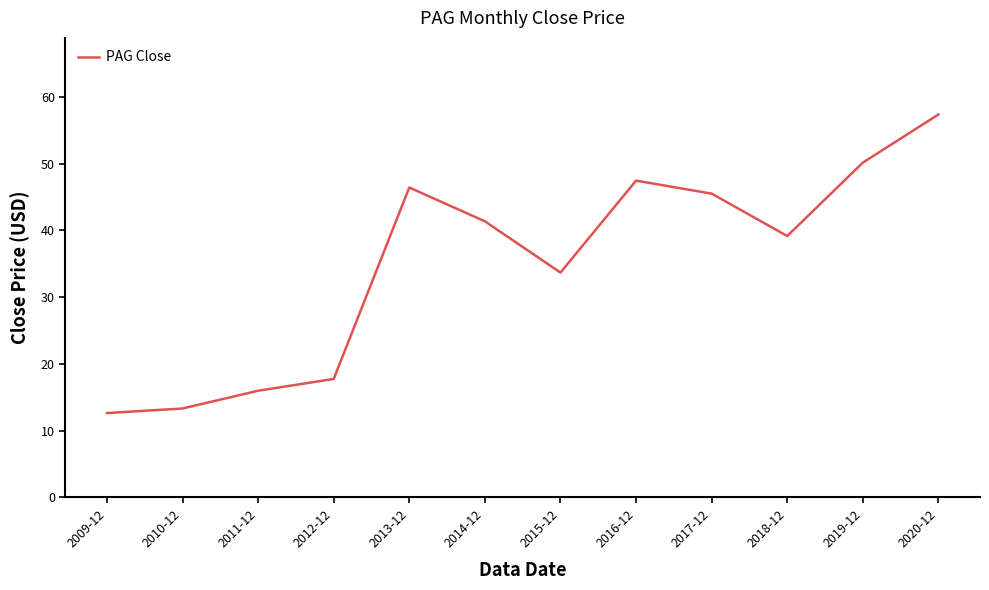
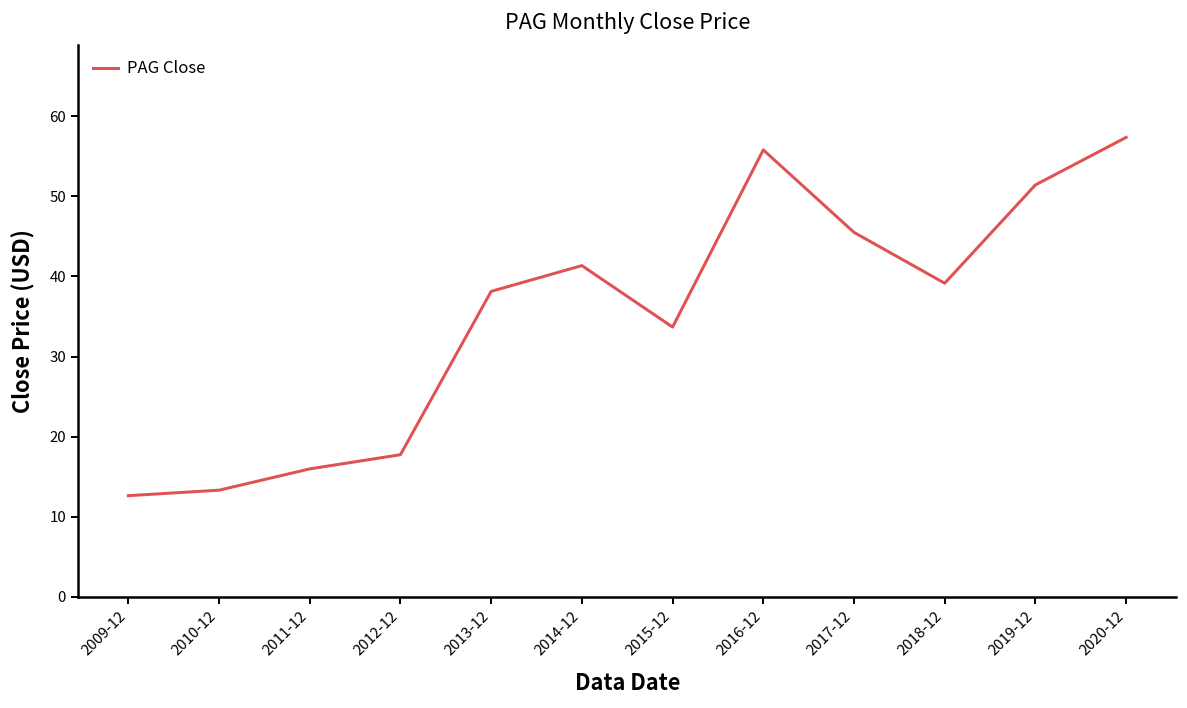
  {
    "2009-12": 13,
    "2010-12": 13,
    "2011-12": 16,
    "2012-12": 18,
-   "2013-12": 46,
+   "2013-12": 38,
    "2014-12": 41,
    "2015-12": 34,
-   "2016-12": 47,
+   "2016-12": 56,
    "2017-12": 46,
    "2018-12": 39,
-   "2019-12": 50,
+   "2019-12": 51,
    "2020-12": 57
  }
